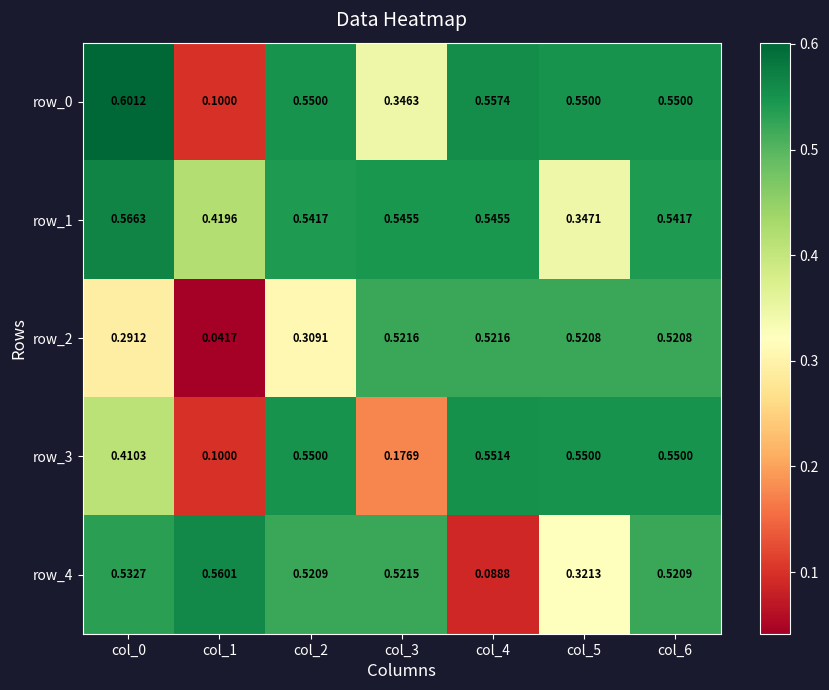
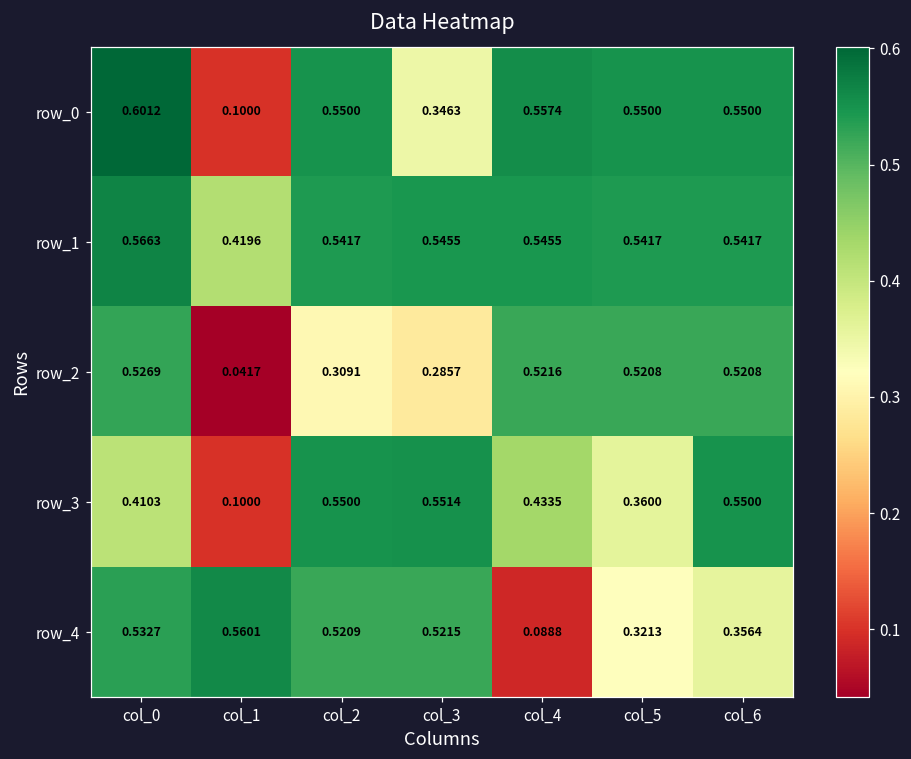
  {
    "row_0": {
      "col_0": 0.6012,
      "col_1": 0.1000,
      "col_2": 0.5500,
      "col_3": 0.3463,
      "col_4": 0.5574,
      "col_5": 0.5500,
      "col_6": 0.5500
    },
    "row_1": {
      "col_0": 0.5663,
      "col_1": 0.4196,
      "col_2": 0.5417,
      "col_3": 0.5455,
      "col_4": 0.5455,
-     "col_5": 0.3471,
+     "col_5": 0.5417,
      "col_6": 0.5417
    },
    "row_2": {
-     "col_0": 0.2912,
+     "col_0": 0.5269,
      "col_1": 0.0417,
      "col_2": 0.3091,
-     "col_3": 0.5216,
+     "col_3": 0.2857,
      "col_4": 0.5216,
      "col_5": 0.5208,
      "col_6": 0.5208
    },
    "row_3": {
      "col_0": 0.4103,
      "col_1": 0.1000,
      "col_2": 0.5500,
-     "col_3": 0.1769,
-     "col_4": 0.5514,
-     "col_5": 0.5500,
+     "col_3": 0.5514,
+     "col_4": 0.4335,
+     "col_5": 0.3600,
      "col_6": 0.5500
    },
    "row_4": {
      "col_0": 0.5327,
      "col_1": 0.5601,
      "col_2": 0.5209,
      "col_3": 0.5215,
      "col_4": 0.0888,
      "col_5": 0.3213,
-     "col_6": 0.5209
+     "col_6": 0.3564
    }
  }
